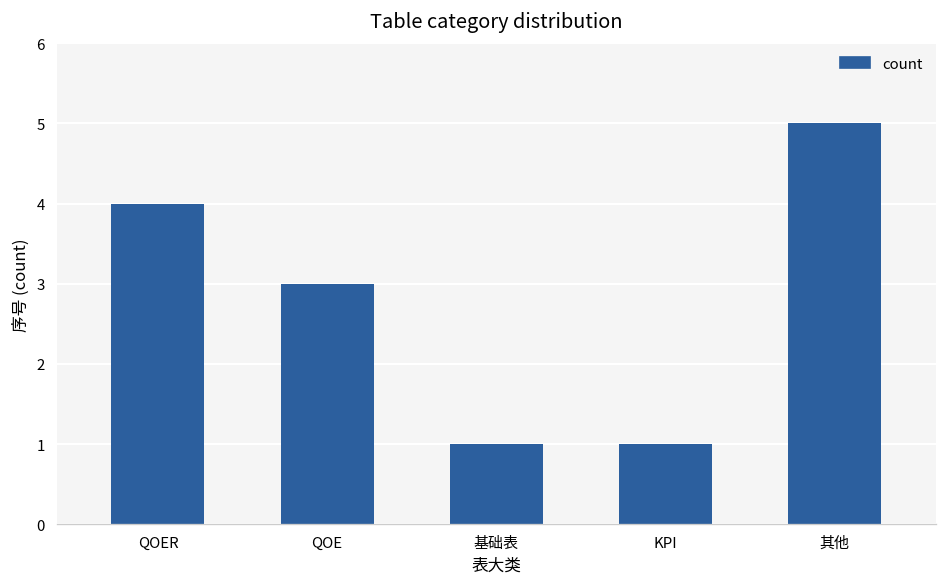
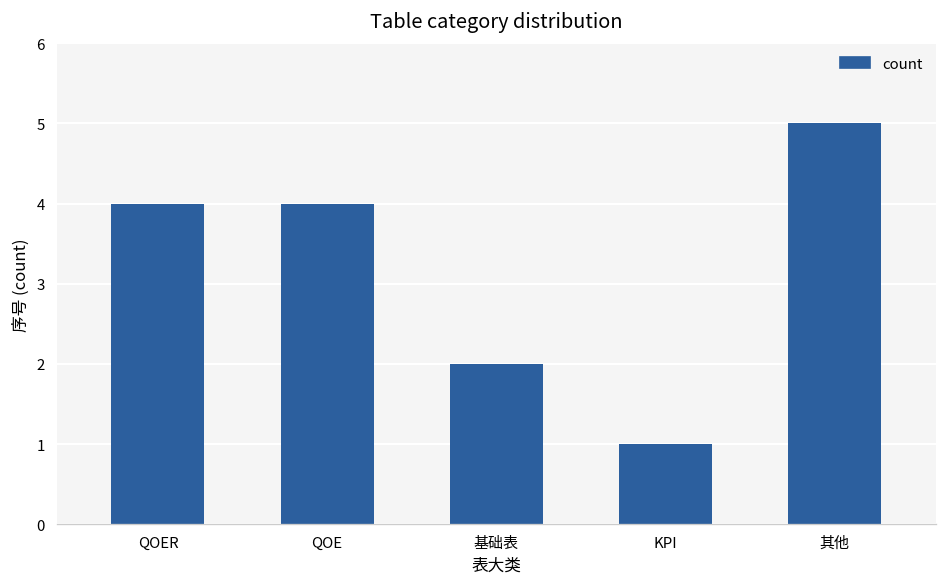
  {
    "QOER": 4,
-   "QOE": 3,
-   "基础表": 1,
+   "QOE": 4,
+   "基础表": 2,
    "KPI": 1,
    "其他": 5
  }
